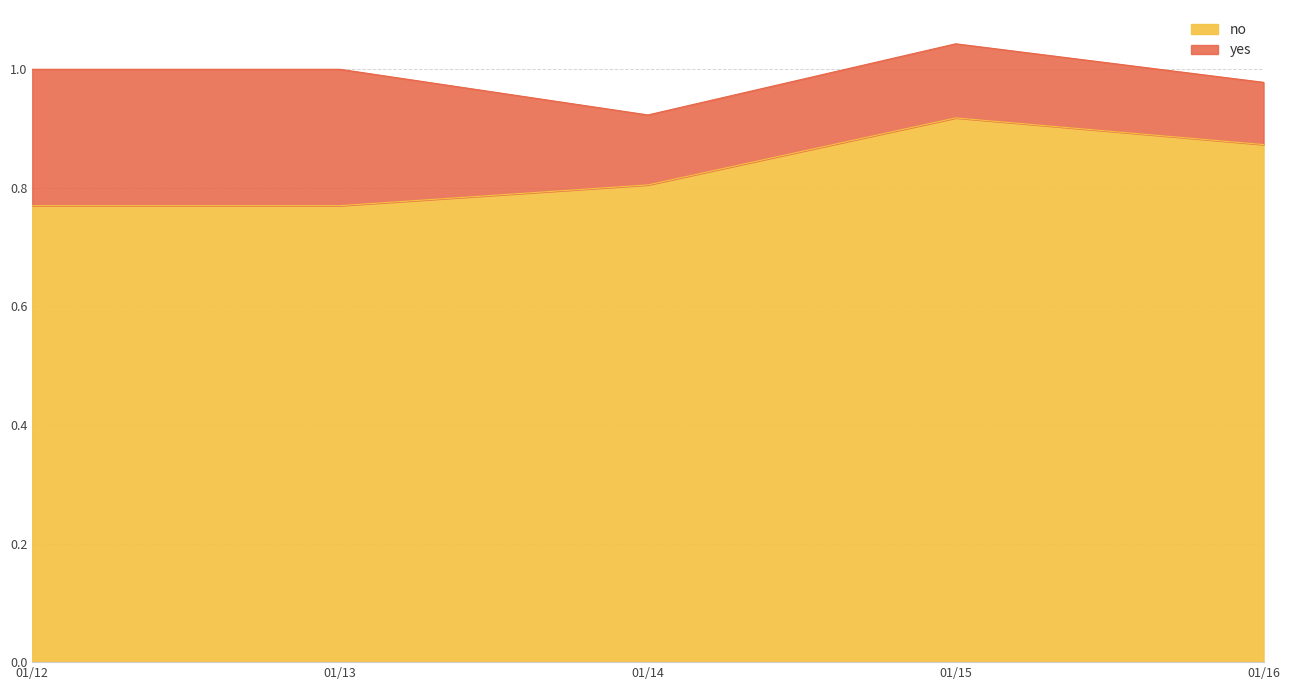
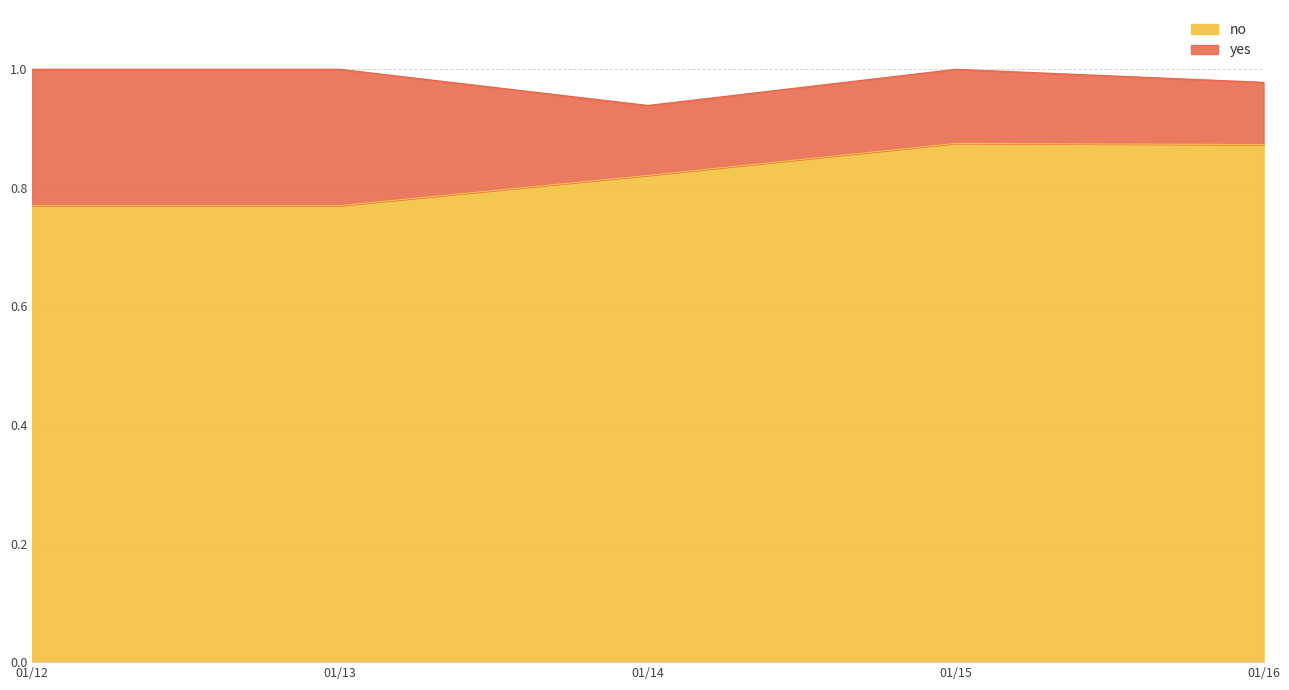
  {
    "no": {
      "01/12": 0.77,
      "01/13": 0.77,
-     "01/14": 0.81,
-     "01/15": 0.92,
+     "01/14": 0.82,
+     "01/15": 0.88,
      "01/16": 0.87
    },
    "yes": {
      "01/12": 0.23,
      "01/13": 0.23,
      "01/14": 0.12,
      "01/15": 0.13,
      "01/16": 0.10
    }
  }
